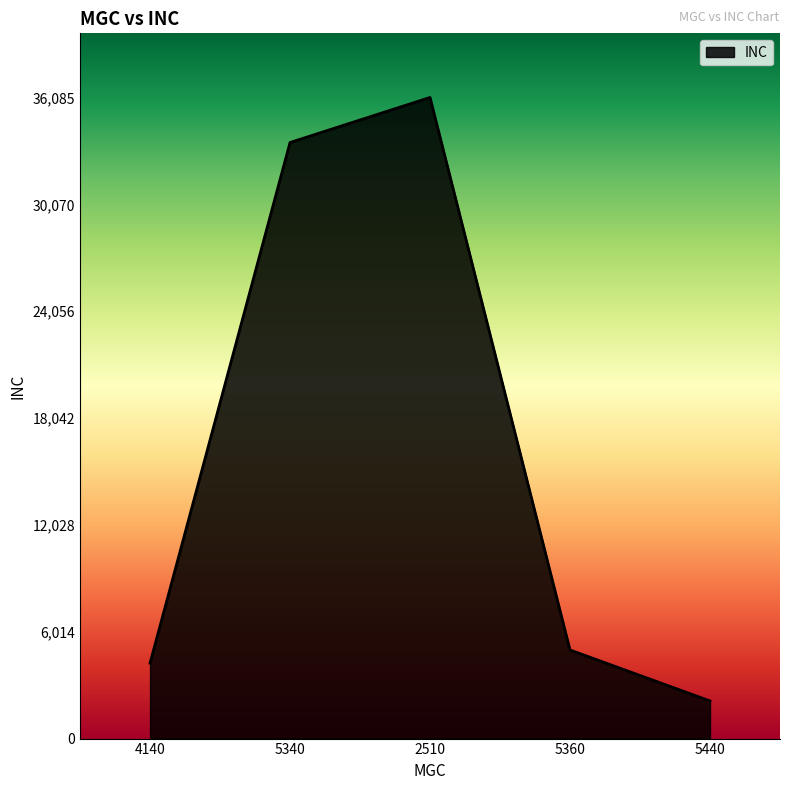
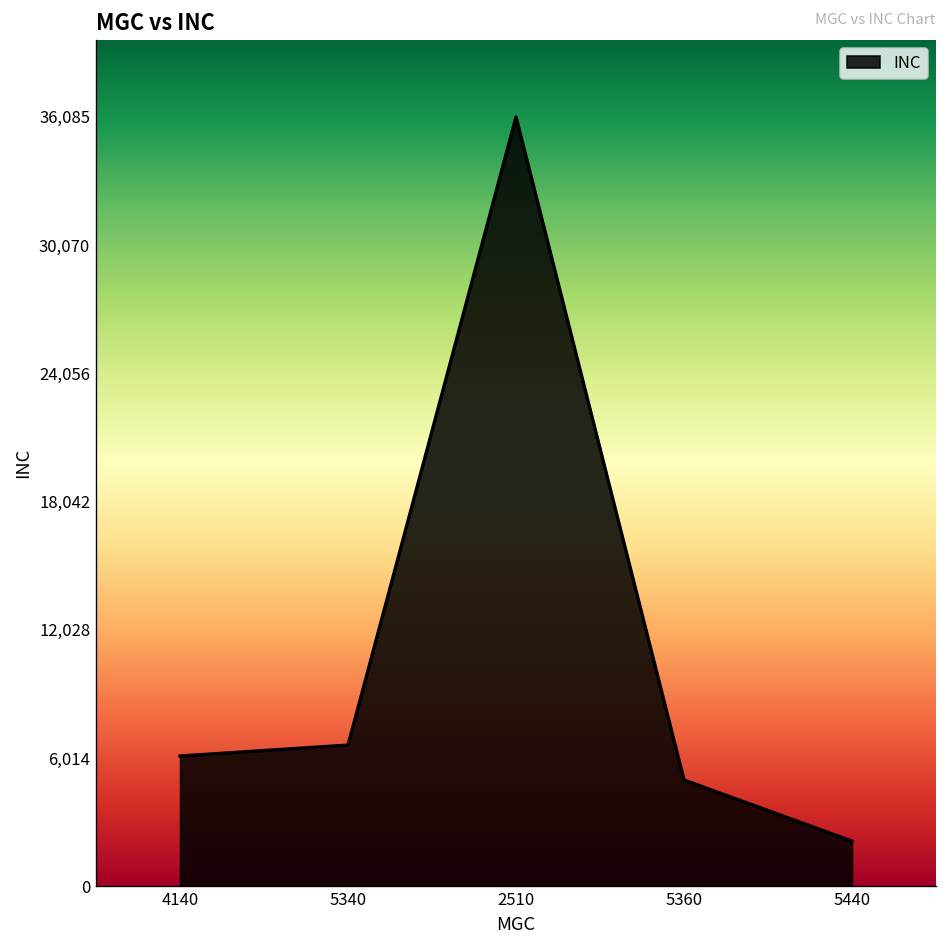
  {
-   "4140": "4,200",
-   "5340": "33,500",
+   "4140": "6,100",
+   "5340": "6,600",
    "2510": "36,100",
    "5360": "5,000",
    "5440": "2,100"
  }
